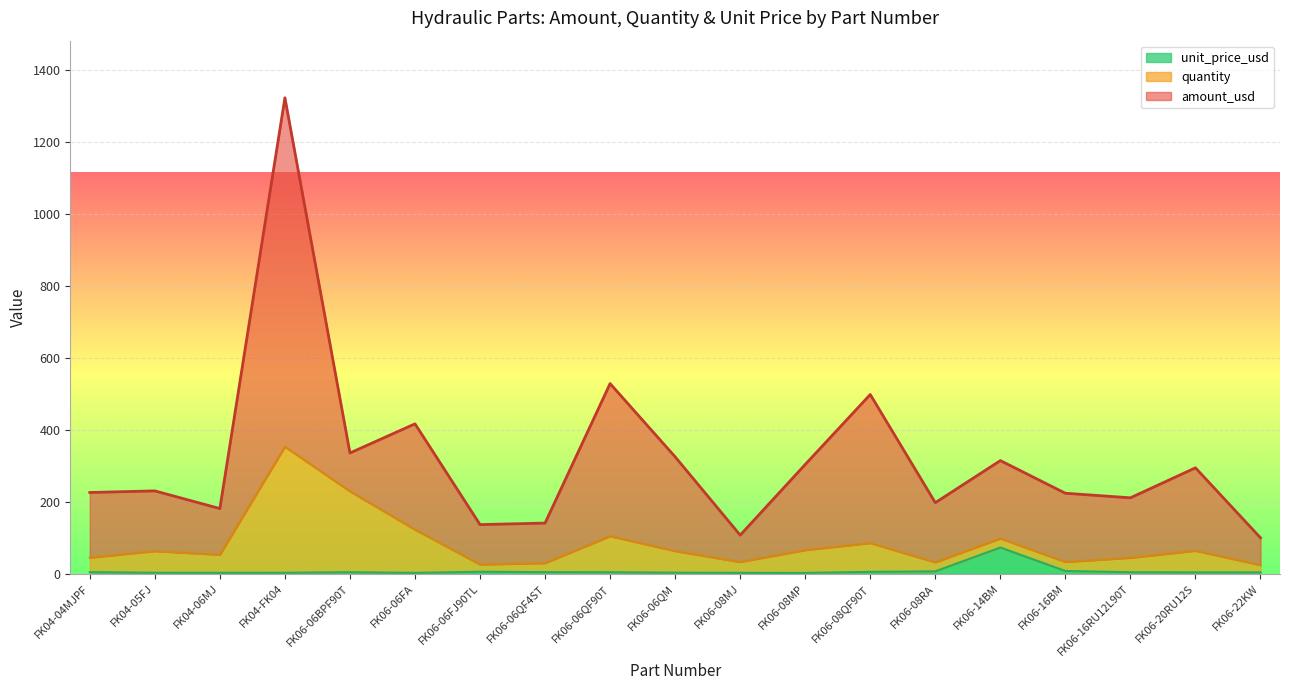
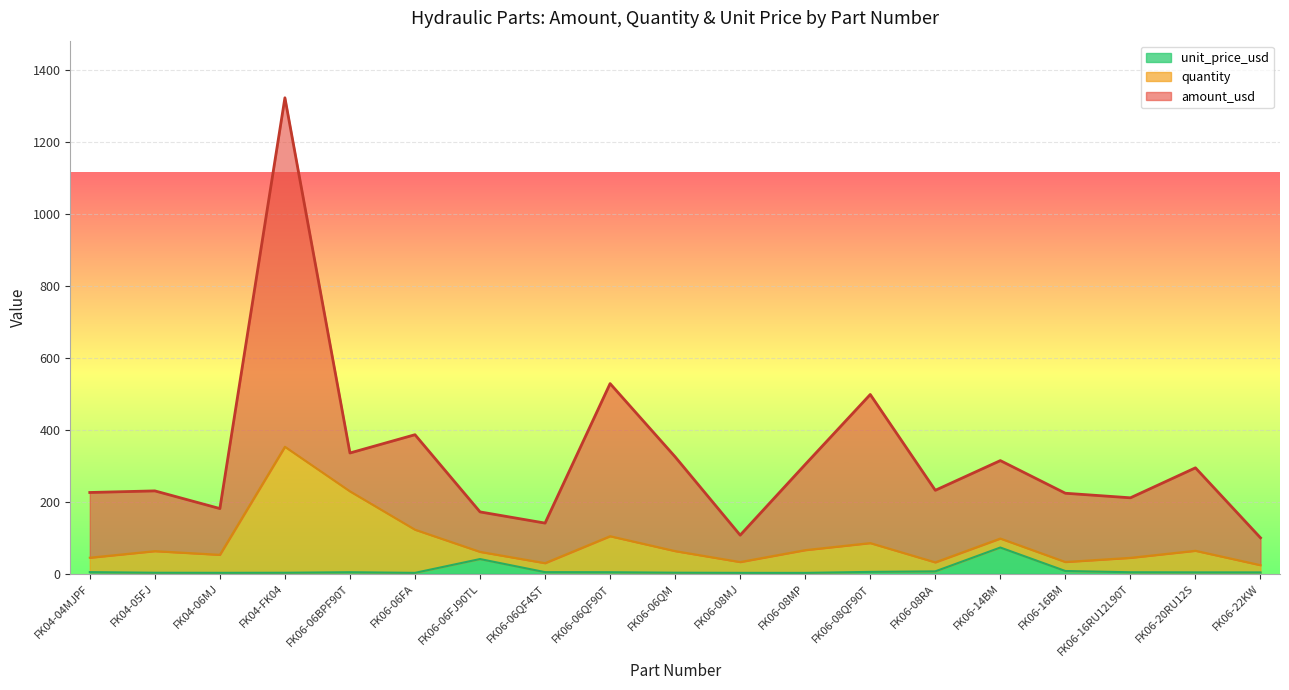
  {
    "unit_price_usd": {
      "FK04-04MJPF": 0,
      "FK04-05FJ": 0,
      "FK04-06MJ": 0,
      "FK04-FK04": 0,
      "FK06-06BPF90T": 0,
      "FK06-06FA": 0,
-     "FK06-06FJ90TL": 10,
+     "FK06-06FJ90TL": 40,
      "FK06-06QF4ST": 0,
      "FK06-06QF90T": 0,
      "FK06-06QM": 0,
      "FK06-08MJ": 0,
      "FK06-08MP": 0,
      "FK06-08QF90T": 10,
      "FK06-08RA": 10,
      "FK06-14BM": 70,
      "FK06-16BM": 10,
      "FK06-16RU12L90T": 0,
      "FK06-20RU12S": 0,
      "FK06-22KW": 0
    },
    "quantity": {
      "FK04-04MJPF": 40,
      "FK04-05FJ": 60,
      "FK04-06MJ": 50,
      "FK04-FK04": 350,
      "FK06-06BPF90T": 220,
      "FK06-06FA": 120,
      "FK06-06FJ90TL": 20,
      "FK06-06QF4ST": 30,
      "FK06-06QF90T": 100,
      "FK06-06QM": 60,
      "FK06-08MJ": 30,
      "FK06-08MP": 60,
      "FK06-08QF90T": 80,
      "FK06-08RA": 30,
      "FK06-14BM": 30,
      "FK06-16BM": 30,
      "FK06-16RU12L90T": 40,
      "FK06-20RU12S": 60,
      "FK06-22KW": 20
    },
    "amount_usd": {
      "FK04-04MJPF": 180,
      "FK04-05FJ": 170,
      "FK04-06MJ": 130,
      "FK04-FK04": 970,
      "FK06-06BPF90T": 110,
-     "FK06-06FA": 290,
+     "FK06-06FA": 260,
      "FK06-06FJ90TL": 110,
      "FK06-06QF4ST": 110,
      "FK06-06QF90T": 420,
      "FK06-06QM": 260,
      "FK06-08MJ": 70,
      "FK06-08MP": 240,
      "FK06-08QF90T": 410,
-     "FK06-08RA": 170,
+     "FK06-08RA": 200,
      "FK06-14BM": 220,
      "FK06-16BM": 190,
      "FK06-16RU12L90T": 170,
      "FK06-20RU12S": 230,
      "FK06-22KW": 80
    }
  }
